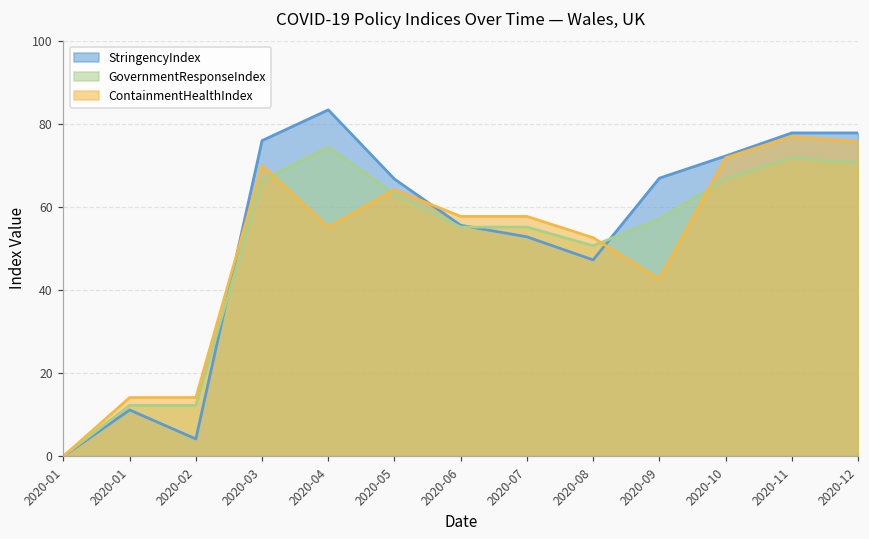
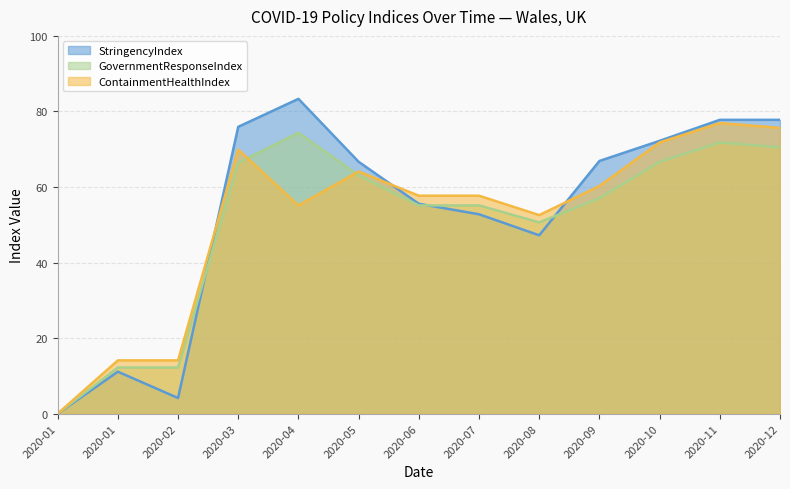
  {
    "StringencyIndex": {
      "2020-02": 4,
      "2020-03": 76,
      "2020-04": 83,
      "2020-05": 67,
      "2020-07": 53,
      "2020-08": 47,
      "2020-09": 67,
      "2020-11": 78,
      "2020-12": 78
    },
    "GovernmentResponseIndex": {
      "2020-02": 12,
      "2020-03": 66,
      "2020-04": 74,
      "2020-05": 63,
      "2020-07": 55,
      "2020-08": 51,
      "2020-09": 57,
      "2020-10": 67,
      "2020-11": 72,
      "2020-12": 71
    },
    "ContainmentHealthIndex": {
      "2020-02": 14,
      "2020-03": 70,
      "2020-04": 55,
      "2020-05": 64,
      "2020-06": 58,
      "2020-07": 58,
      "2020-08": 53,
-     "2020-09": 43,
+     "2020-09": 60,
      "2020-11": 77,
      "2020-12": 76
    }
  }
